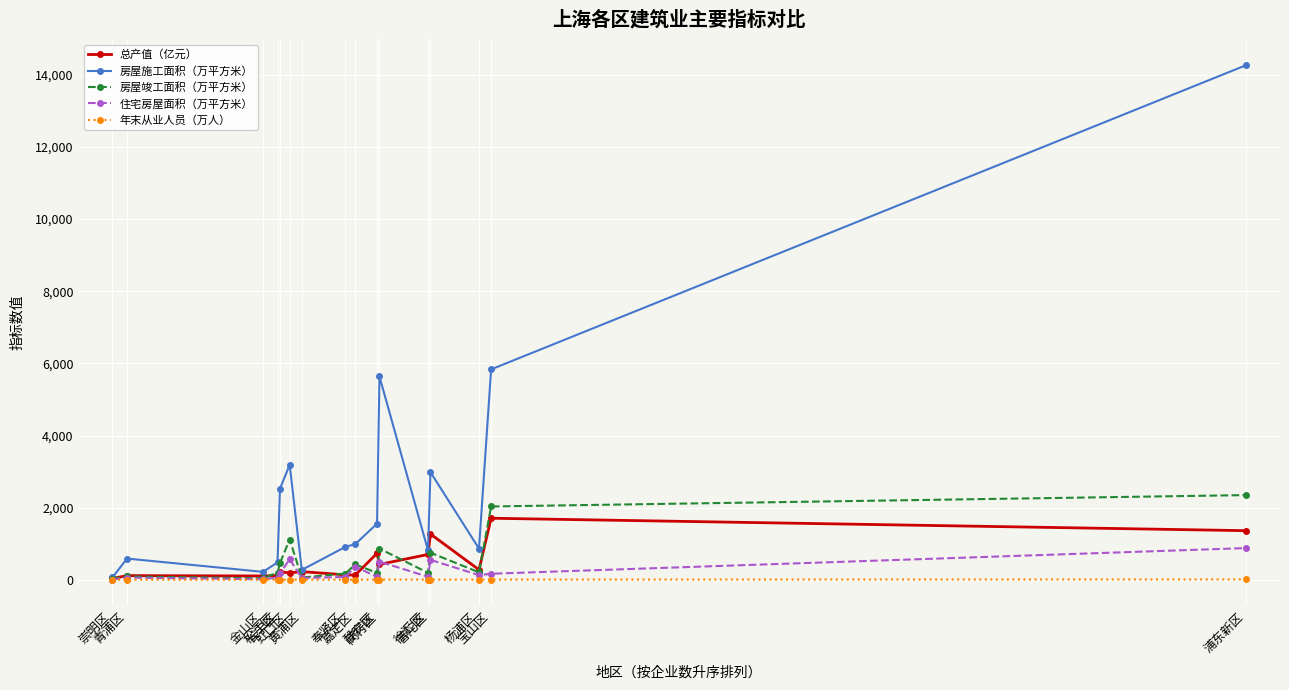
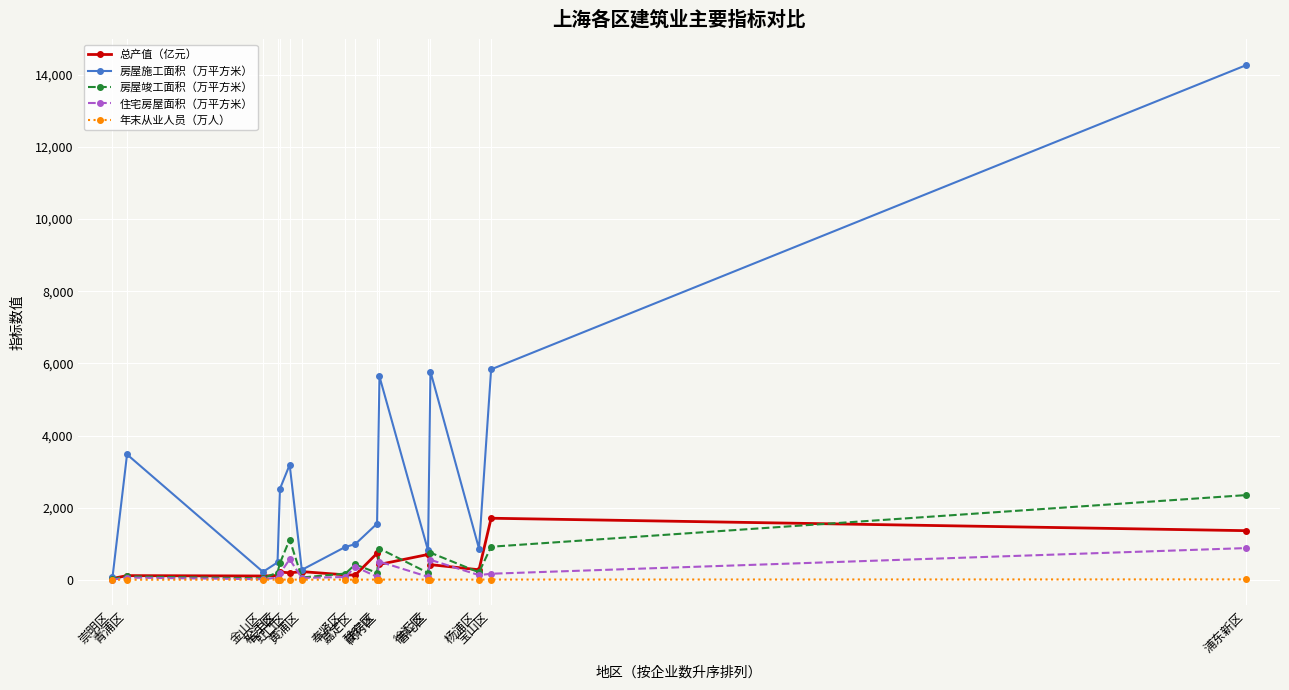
  {
    "总产值（亿元）": {
      "虹口区": "200",
      "嘉定区": "100",
      "静安区": "700",
      "闵行区": "400",
      "徐汇区": "700",
-     "普陀区": "1,300",
+     "普陀区": "400",
      "宝山区": "1,700",
      "浦东新区": "1,400"
    },
    "房屋施工面积（万平方米）": {
-     "青浦区": "600",
+     "青浦区": "3,500",
      "金山区": "200",
      "松江区": "500",
      "长宁区": "2,500",
      "虹口区": "3,200",
      "奉贤区": "900",
      "嘉定区": "1,000",
      "静安区": "1,600",
      "闵行区": "5,600",
      "徐汇区": "800",
-     "普陀区": "3,000",
+     "普陀区": "5,800",
      "杨浦区": "900",
      "宝山区": "5,800",
      "浦东新区": "14,300"
    },
    "房屋竣工面积（万平方米）": {
      "松江区": "200",
      "长宁区": "500",
      "虹口区": "1,100",
      "静安区": "200",
      "闵行区": "900",
      "徐汇区": "200",
      "普陀区": "800",
-     "宝山区": "2,000",
+     "宝山区": "900",
      "浦东新区": "2,300"
    },
    "住宅房屋面积（万平方米）": {
      "虹口区": "600",
      "静安区": "100",
      "闵行区": "500",
      "徐汇区": "100",
      "普陀区": "600",
      "杨浦区": "100",
      "宝山区": "200",
      "浦东新区": "900"
    },
    "年末从业人员（万人）": {
      "长宁区": "0",
      "虹口区": "0",
      "奉贤区": "0",
      "嘉定区": "0",
      "静安区": "0",
      "闵行区": "0",
      "徐汇区": "0",
      "普陀区": "0",
      "杨浦区": "0",
      "宝山区": "0",
      "浦东新区": "0"
    }
  }
